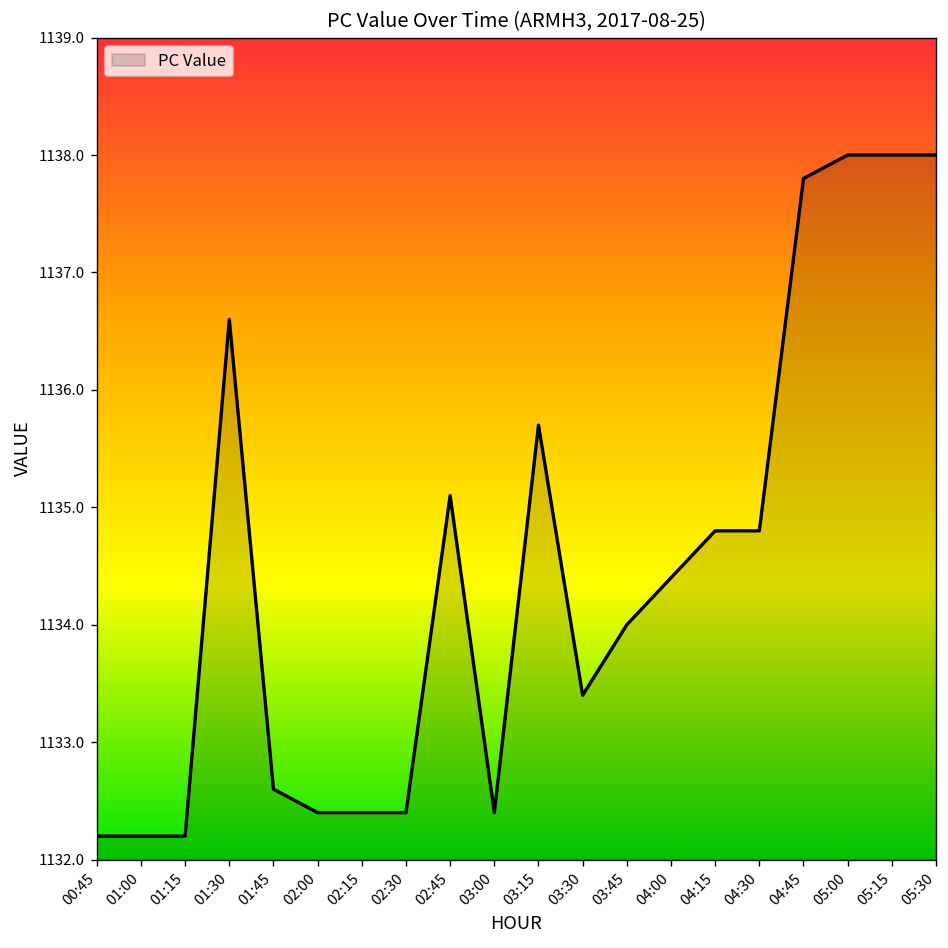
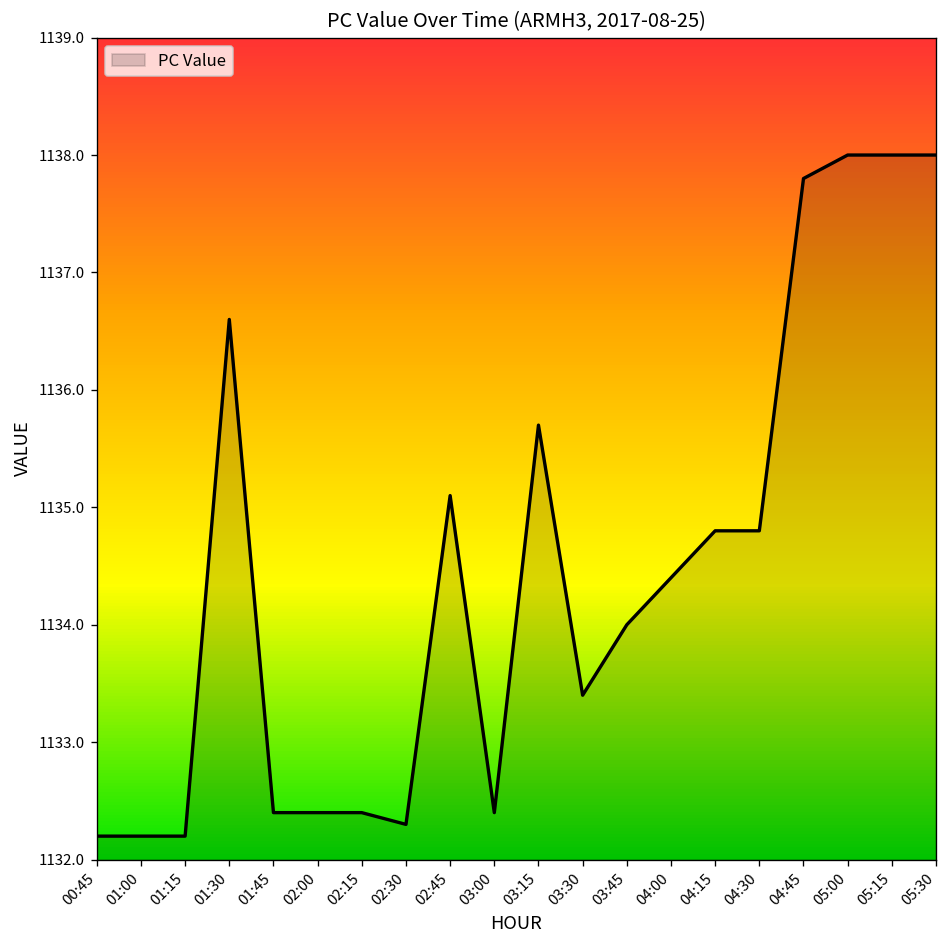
  {
    "00:45": 1132.2,
    "01:00": 1132.2,
    "01:15": 1132.2,
    "01:30": 1136.6,
-   "01:45": 1132.6,
+   "01:45": 1132.4,
    "02:00": 1132.4,
    "02:15": 1132.4,
-   "02:30": 1132.4,
+   "02:30": 1132.3,
    "02:45": 1135.1,
    "03:00": 1132.4,
    "03:15": 1135.7,
    "03:30": 1133.4,
    "03:45": 1134.0,
    "04:00": 1134.4,
    "04:15": 1134.8,
    "04:30": 1134.8,
    "04:45": 1137.8,
    "05:00": 1138.0,
    "05:15": 1138.0,
    "05:30": 1138.0
  }
